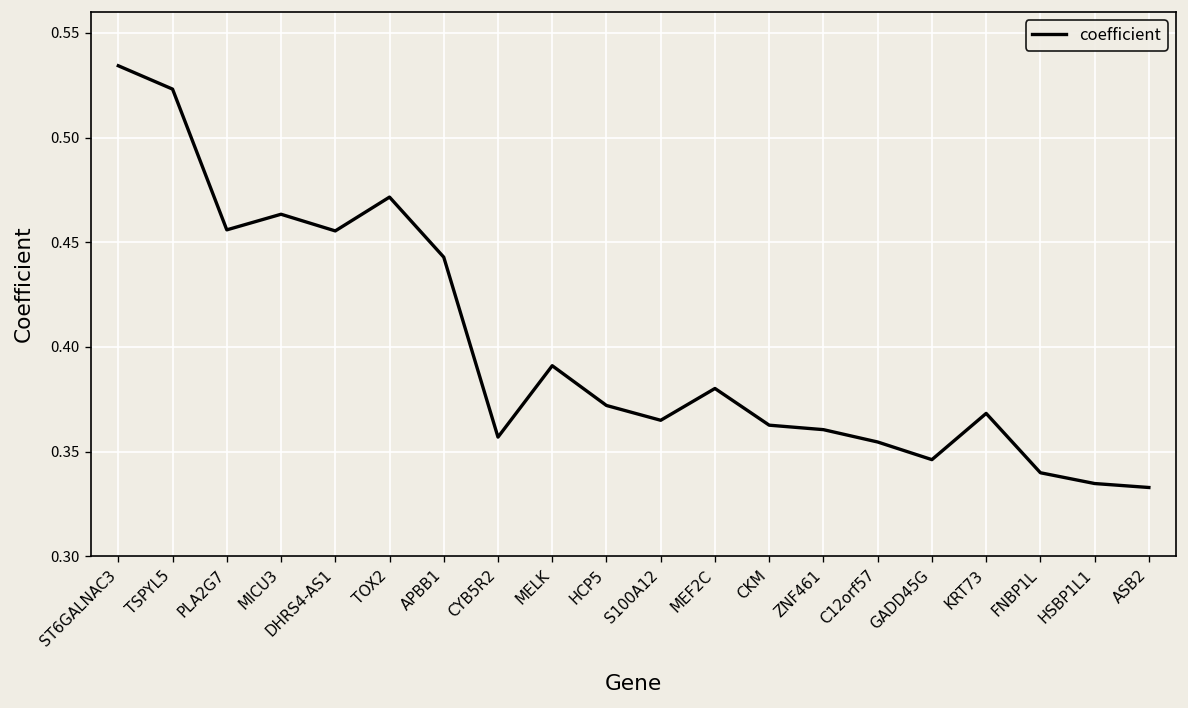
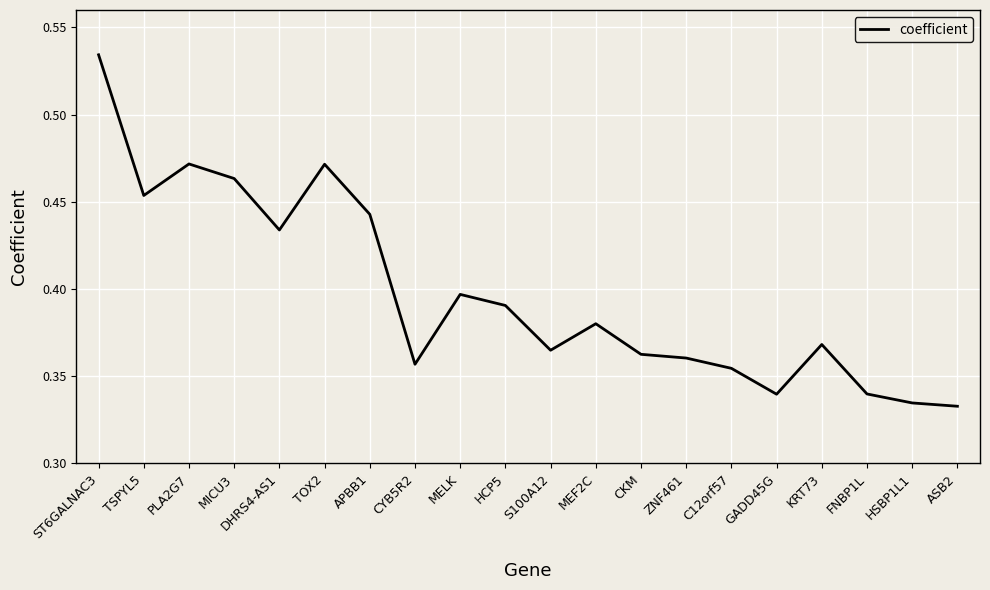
  {
    "ST6GALNAC3": 0.534,
-   "TSPYL5": 0.523,
-   "PLA2G7": 0.456,
+   "TSPYL5": 0.454,
+   "PLA2G7": 0.472,
    "MICU3": 0.463,
-   "DHRS4-AS1": 0.455,
+   "DHRS4-AS1": 0.434,
    "TOX2": 0.472,
    "APBB1": 0.443,
    "CYB5R2": 0.357,
-   "MELK": 0.391,
-   "HCP5": 0.372,
+   "MELK": 0.397,
+   "HCP5": 0.391,
    "S100A12": 0.365,
    "MEF2C": 0.380,
    "CKM": 0.363,
    "ZNF461": 0.360,
    "C12orf57": 0.355,
-   "GADD45G": 0.346,
+   "GADD45G": 0.340,
    "KRT73": 0.368,
    "FNBP1L": 0.340,
    "HSBP1L1": 0.335,
    "ASB2": 0.333
  }
